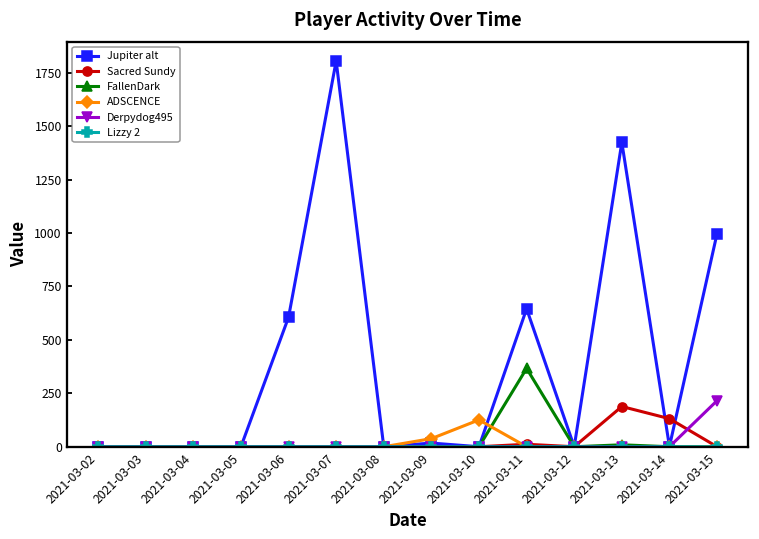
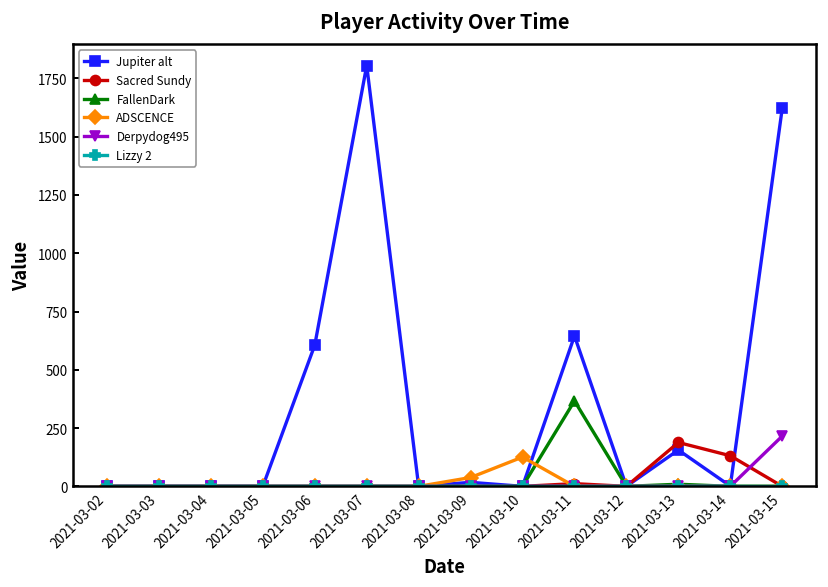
  {
    "Jupiter alt": {
      "2021-03-06": 610,
      "2021-03-07": 1810,
      "2021-03-09": 20,
      "2021-03-11": 650,
-     "2021-03-13": 1420,
-     "2021-03-15": 1000
+     "2021-03-13": 160,
+     "2021-03-15": 1620
    },
    "Sacred Sundy": {
      "2021-03-13": 190,
      "2021-03-14": 130
    },
    "FallenDark": {
      "2021-03-11": 370
    },
    "ADSCENCE": {
      "2021-03-09": 40,
      "2021-03-10": 130
    },
    "Derpydog495": {
      "2021-03-15": 220
    }
  }
